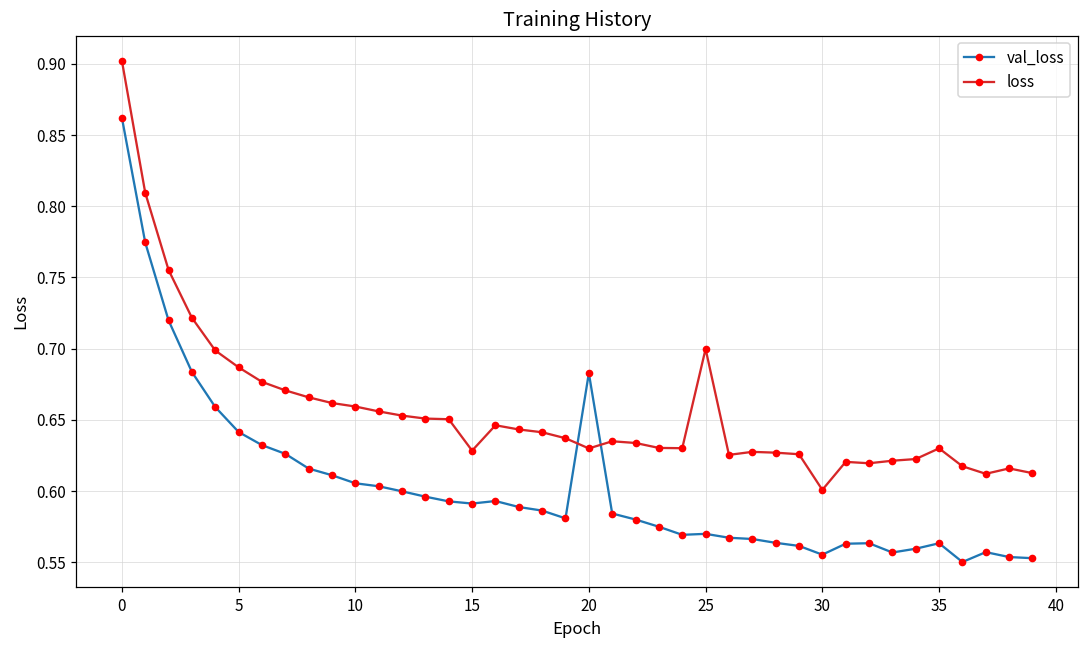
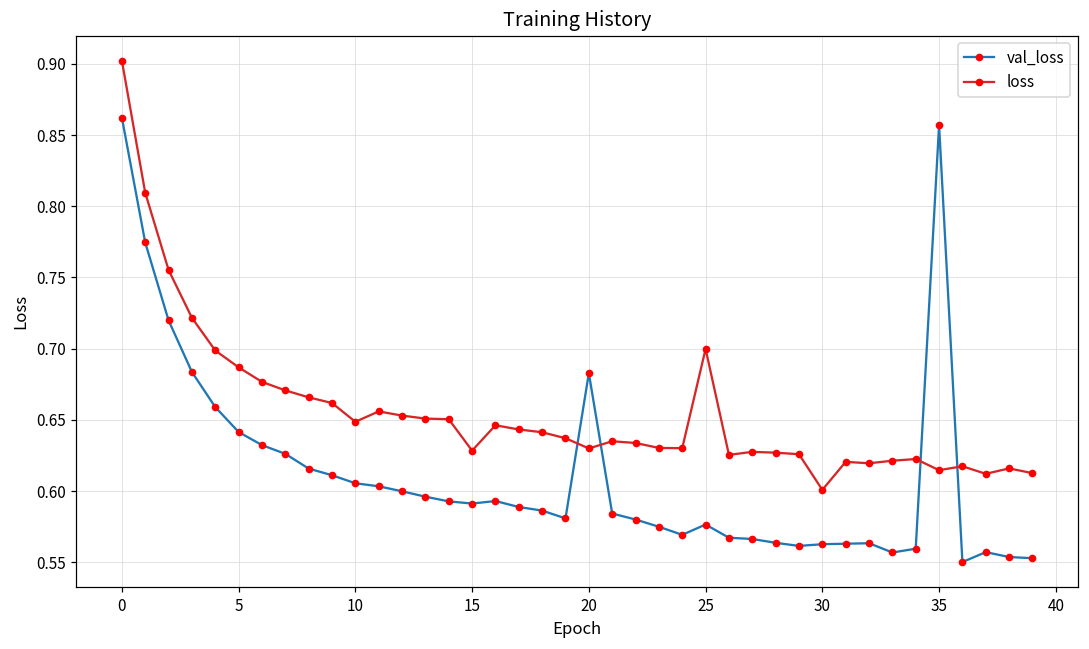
  {
    "val_loss": {
      "0": 0.862,
      "5": 0.641,
      "10": 0.605,
      "15": 0.591,
      "20": 0.683,
-     "25": 0.570,
-     "30": 0.555,
-     "35": 0.563
+     "25": 0.576,
+     "30": 0.563,
+     "35": 0.857
    },
    "loss": {
      "0": 0.902,
      "5": 0.687,
-     "10": 0.659,
+     "10": 0.649,
      "15": 0.628,
      "20": 0.630,
      "25": 0.700,
      "30": 0.601,
-     "35": 0.630
+     "35": 0.615
    }
  }
